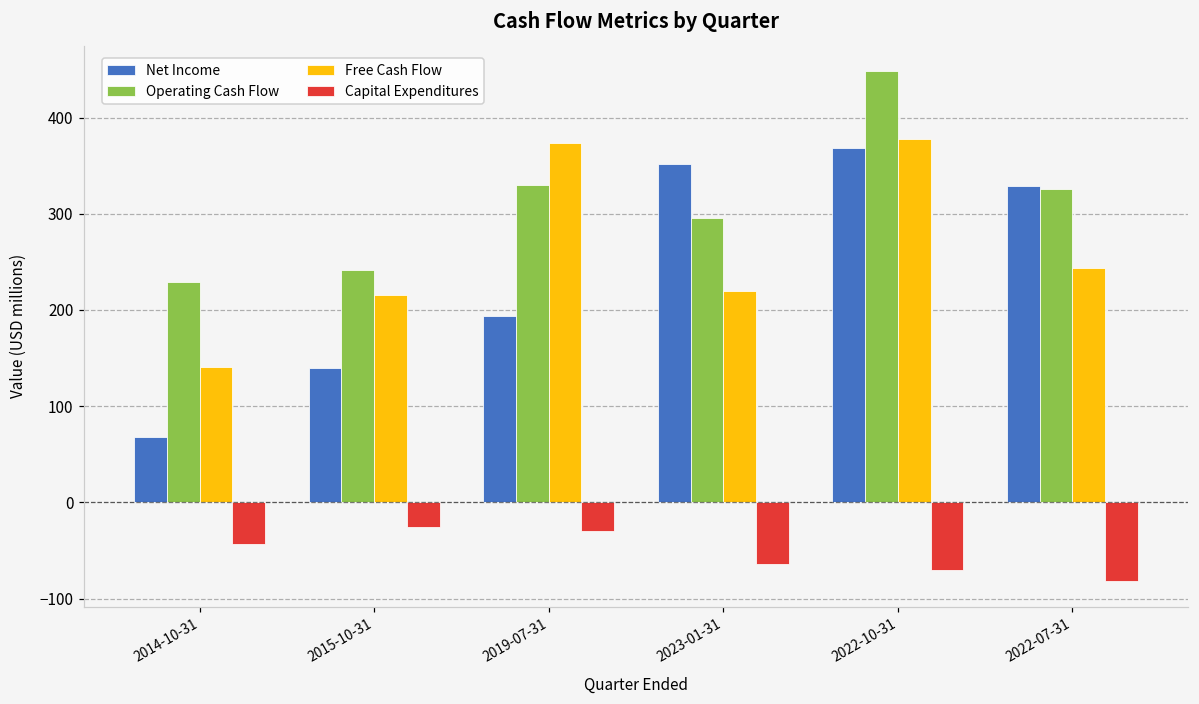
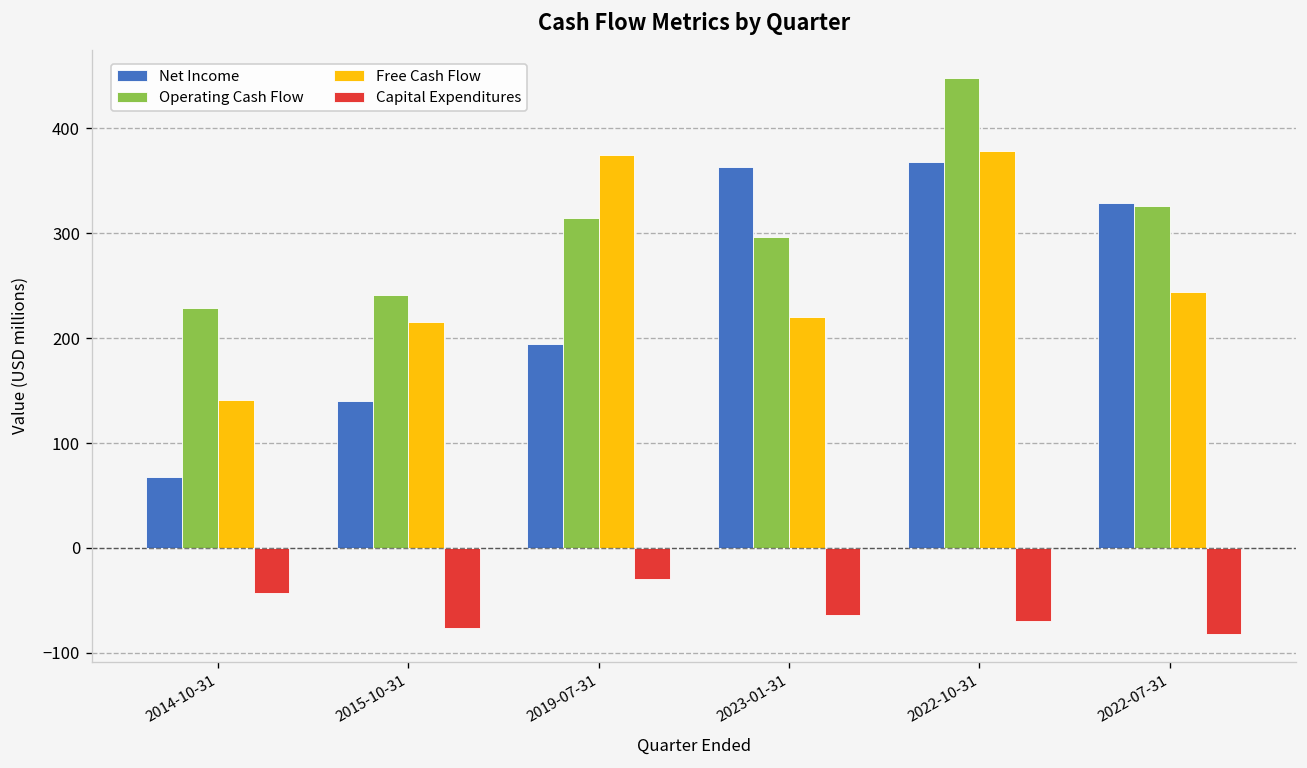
  {
    "Net Income": {
      "2014-10-31": 70,
      "2015-10-31": 140,
      "2019-07-31": 190,
-     "2023-01-31": 350,
+     "2023-01-31": 360,
      "2022-10-31": 370,
      "2022-07-31": 330
    },
    "Operating Cash Flow": {
      "2014-10-31": 230,
      "2015-10-31": 240,
-     "2019-07-31": 330,
+     "2019-07-31": 310,
      "2023-01-31": 300,
      "2022-10-31": 450,
      "2022-07-31": 330
    },
    "Free Cash Flow": {
      "2014-10-31": 140,
      "2015-10-31": 220,
      "2019-07-31": 370,
      "2023-01-31": 220,
      "2022-10-31": 380,
      "2022-07-31": 240
    },
    "Capital Expenditures": {
      "2014-10-31": -40,
-     "2015-10-31": -30,
+     "2015-10-31": -80,
      "2019-07-31": -30,
      "2023-01-31": -60,
      "2022-10-31": -70,
      "2022-07-31": -80
    }
  }
